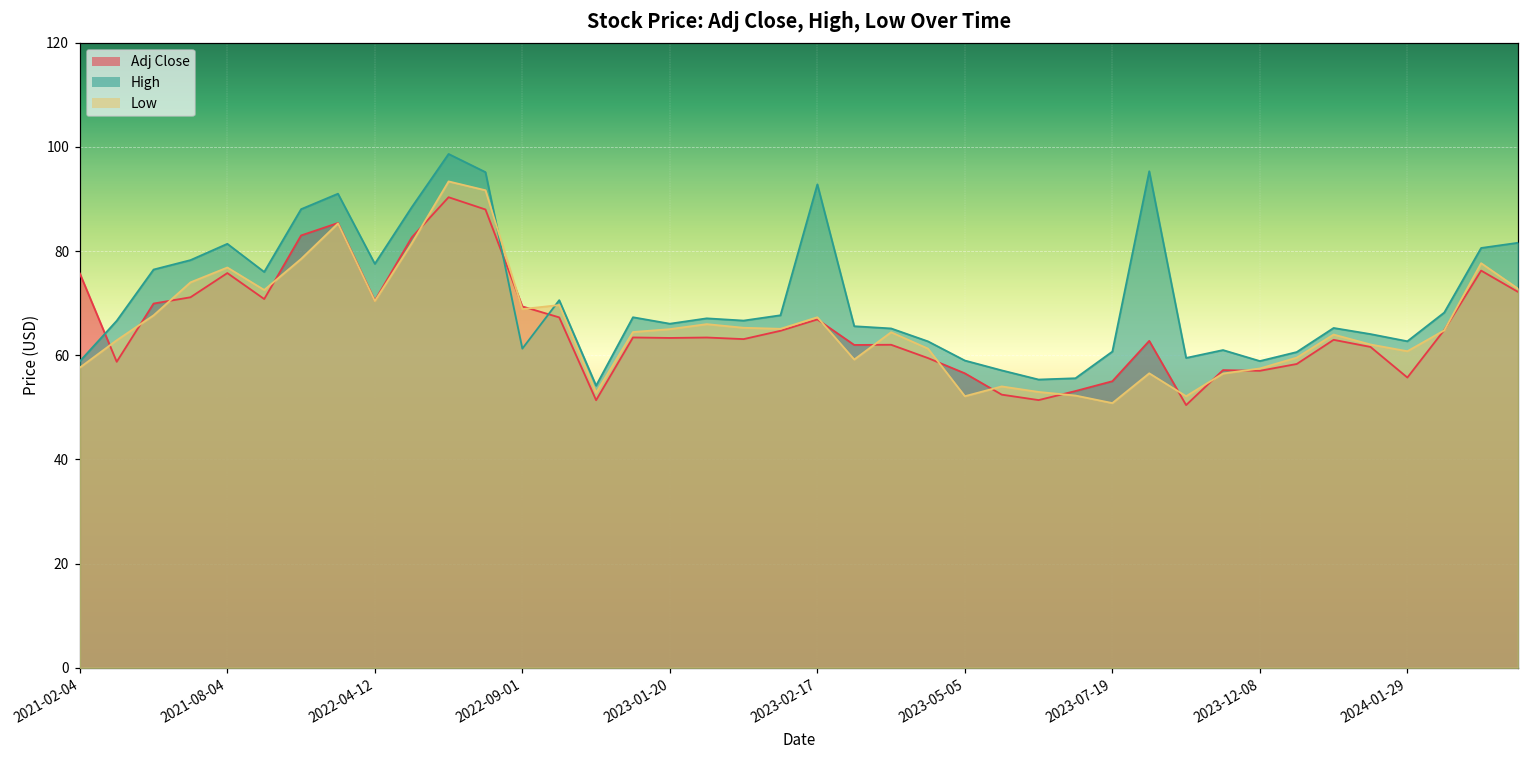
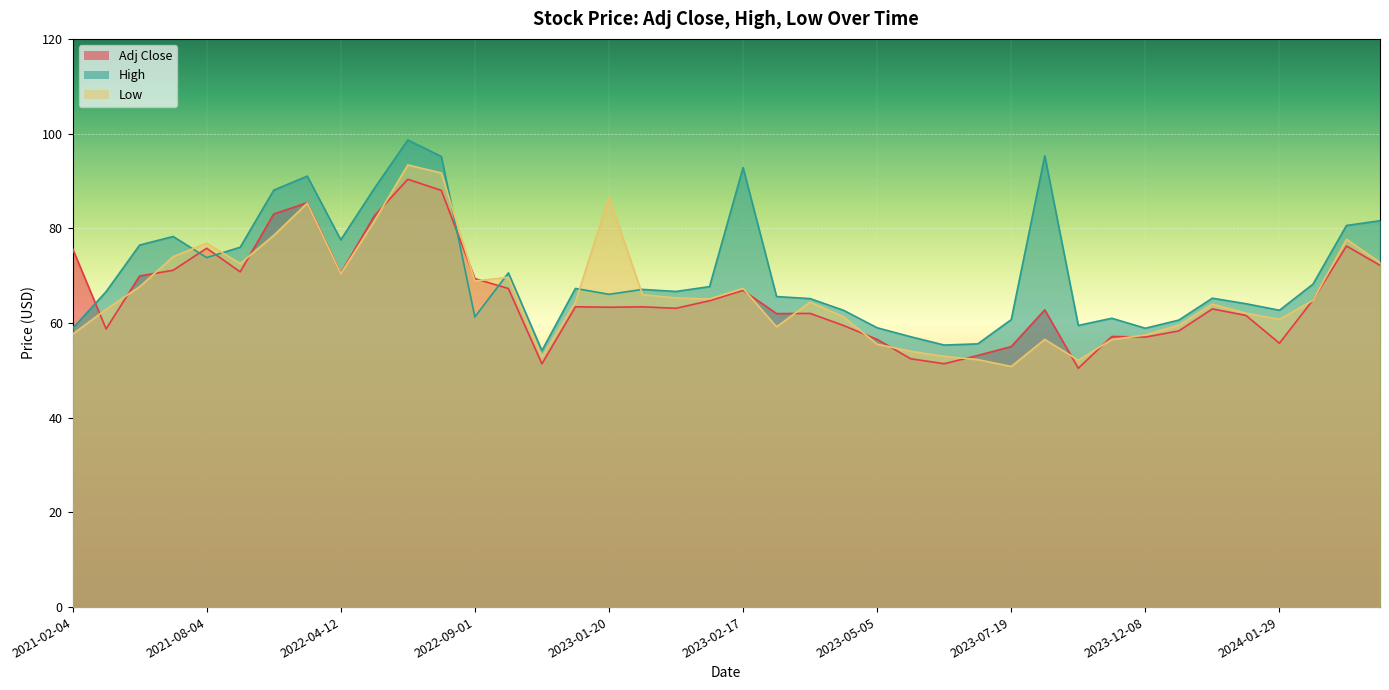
  {
    "Adj Close": {
      "2021-02-04": 76,
      "2021-08-04": 76,
      "2023-01-20": 63,
      "2023-05-05": 57,
      "2023-07-19": 55,
      "2024-01-29": 56
    },
    "High": {
      "2021-02-04": 59,
-     "2021-08-04": 81,
+     "2021-08-04": 74,
      "2022-04-12": 78,
      "2022-09-01": 61,
      "2023-01-20": 66,
      "2023-02-17": 93,
      "2023-05-05": 59,
      "2023-07-19": 61,
      "2023-12-08": 59,
      "2024-01-29": 63
    },
    "Low": {
      "2021-02-04": 58,
      "2021-08-04": 77,
-     "2023-01-20": 65,
-     "2023-05-05": 52,
+     "2023-01-20": 87,
+     "2023-05-05": 56,
      "2023-07-19": 51,
      "2024-01-29": 61
    }
  }
